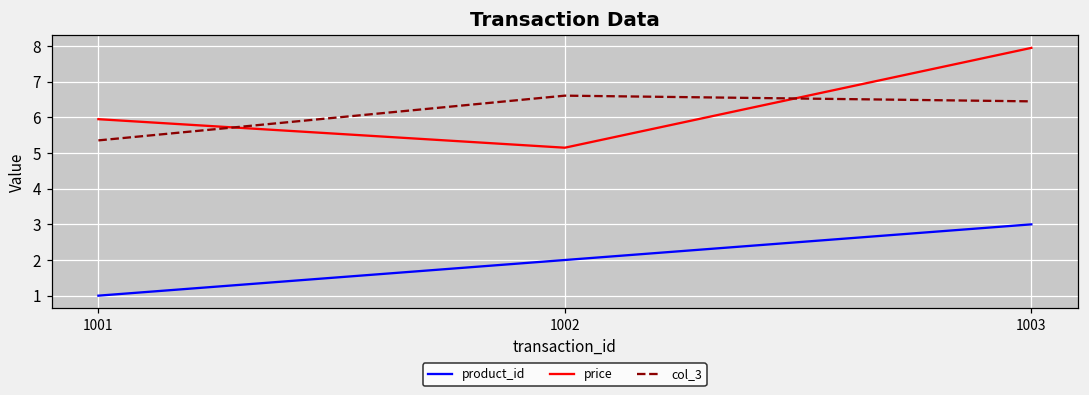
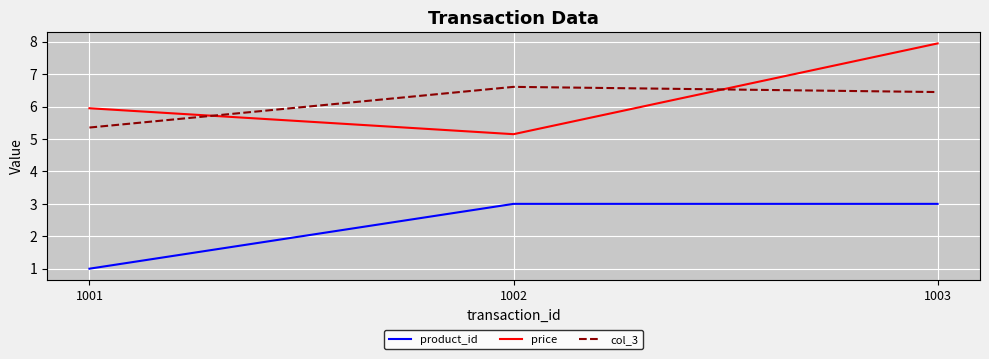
  {
    "product_id": {
      "1001": 1,
-     "1002": 2,
+     "1002": 3,
      "1003": 3
    },
    "price": {
      "1001": 6,
      "1002": 5.2,
      "1003": 8
    },
    "col_3": {
      "1001": 5.4,
      "1002": 6.6,
      "1003": 6.5
    }
  }
